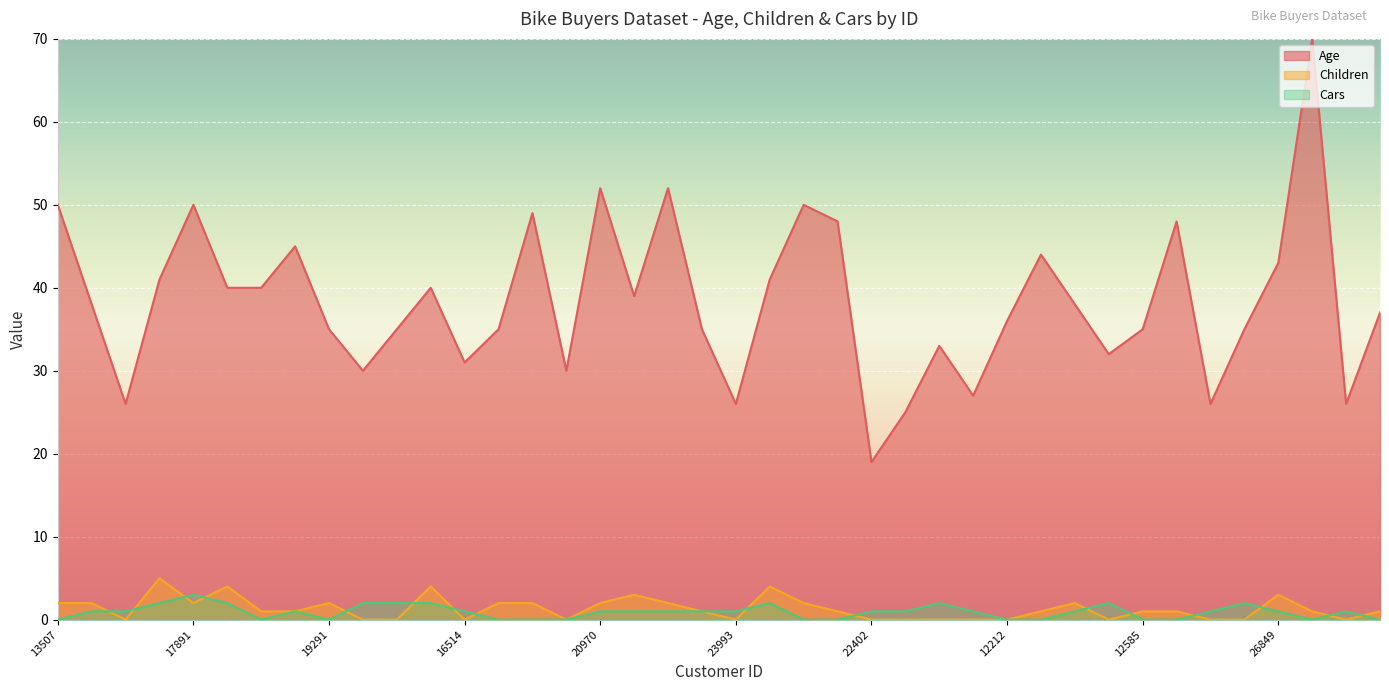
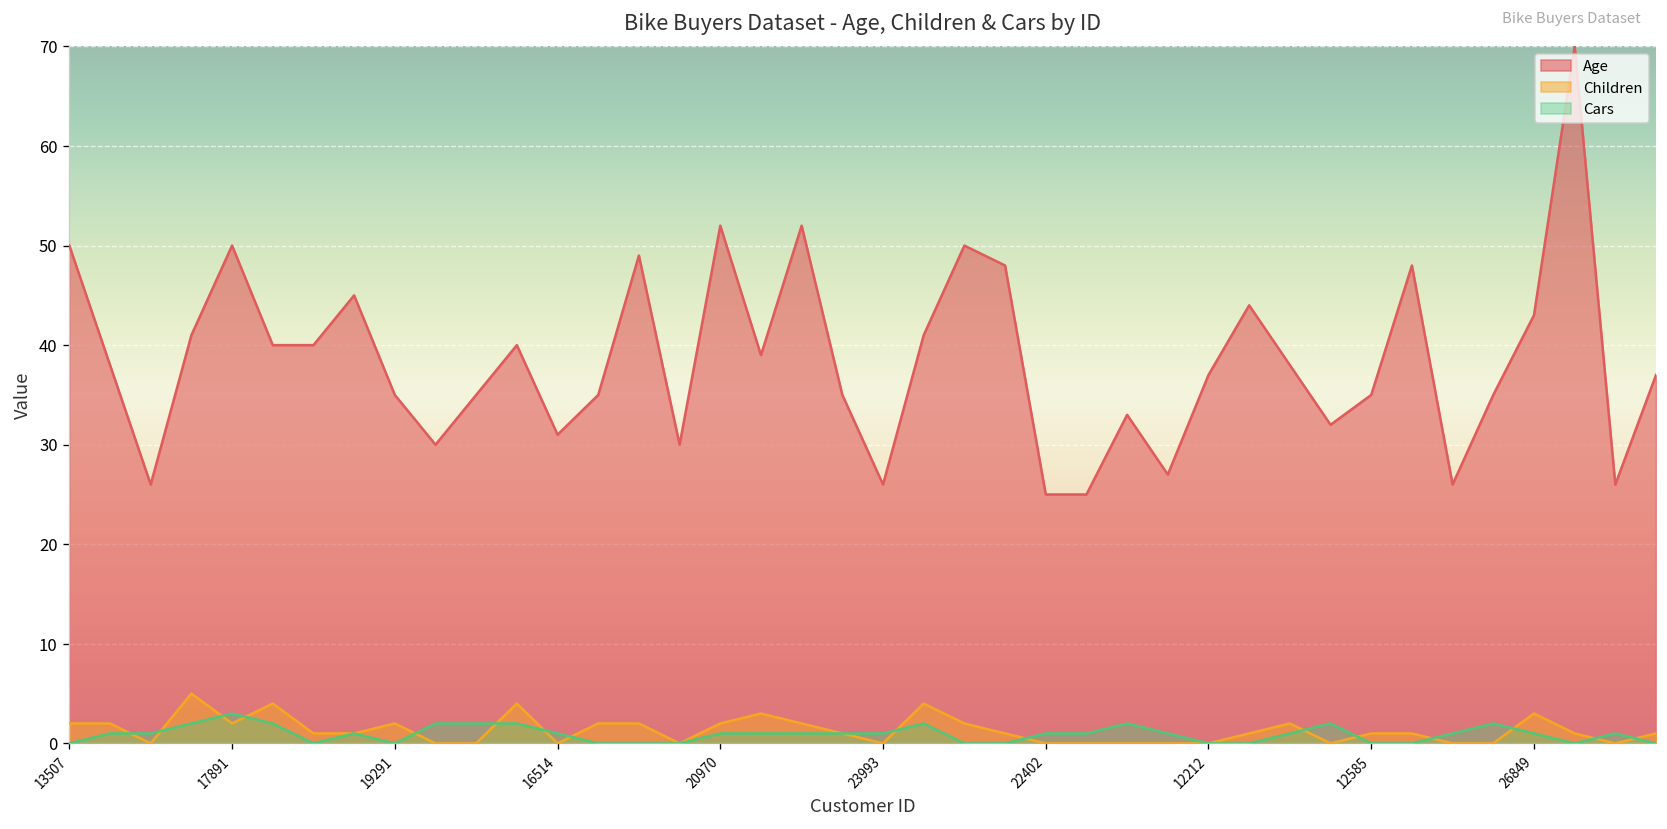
  {
    "Age": {
      "13507": 50,
      "17891": 50,
      "19291": 35,
      "16514": 31,
      "20970": 52,
      "23993": 26,
-     "22402": 19,
-     "12212": 36,
+     "22402": 25,
+     "12212": 37,
      "12585": 35,
      "26849": 43
    },
    "Children": {
      "13507": 2,
      "17891": 2,
      "19291": 2,
      "16514": 0,
      "20970": 2,
      "23993": 0,
      "22402": 0,
      "12585": 1,
      "26849": 3
    },
    "Cars": {
      "13507": 0,
      "17891": 3,
      "19291": 0,
      "16514": 1,
      "20970": 1,
      "23993": 1,
      "22402": 1,
      "12585": 0,
      "26849": 1
    }
  }
